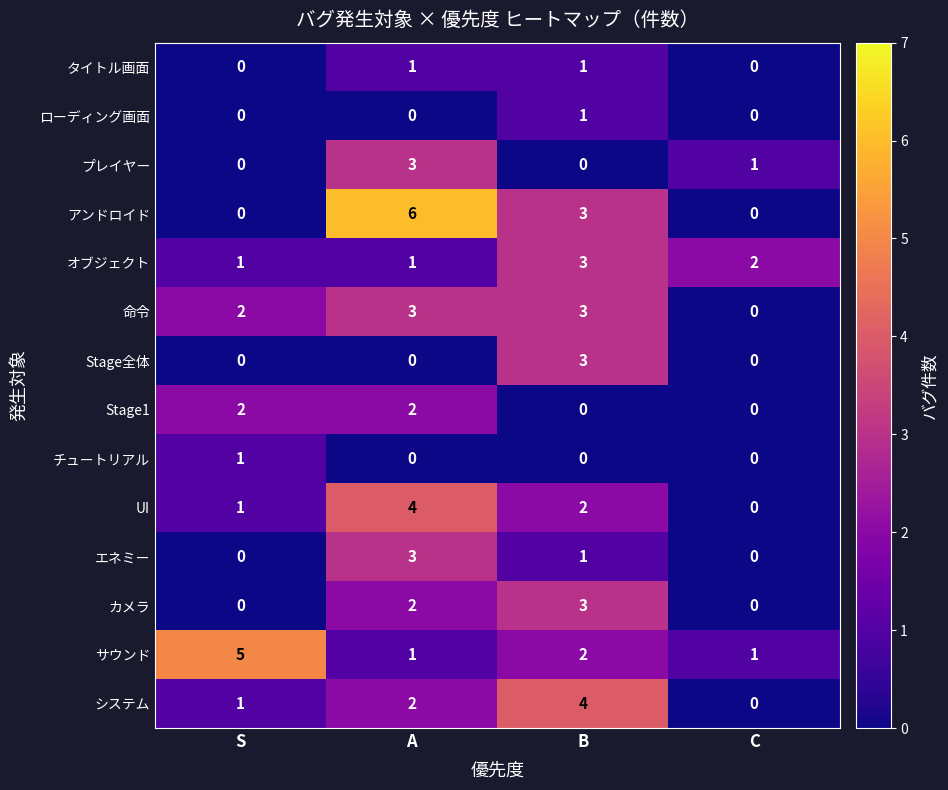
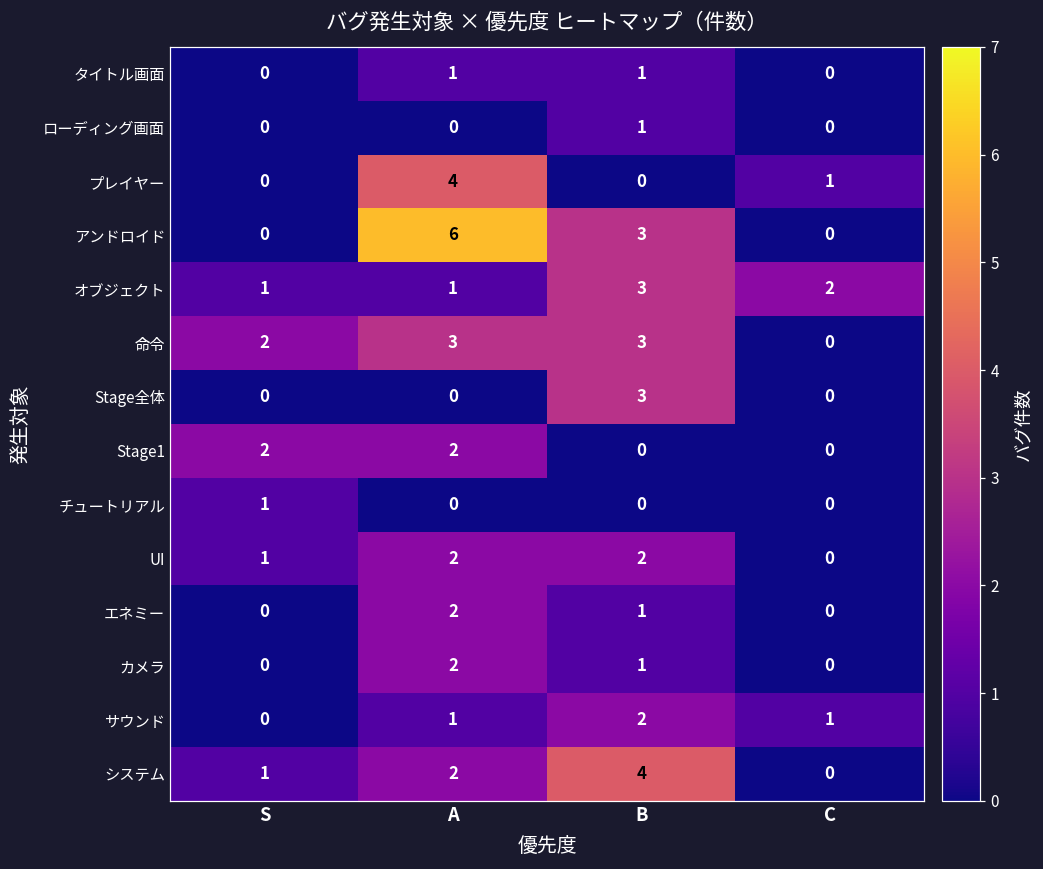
  {
    "タイトル画面": {
      "S": 0,
      "A": 1,
      "B": 1,
      "C": 0
    },
    "ローディング画面": {
      "S": 0,
      "A": 0,
      "B": 1,
      "C": 0
    },
    "プレイヤー": {
      "S": 0,
-     "A": 3,
+     "A": 4,
      "B": 0,
      "C": 1
    },
    "アンドロイド": {
      "S": 0,
      "A": 6,
      "B": 3,
      "C": 0
    },
    "オブジェクト": {
      "S": 1,
      "A": 1,
      "B": 3,
      "C": 2
    },
    "命令": {
      "S": 2,
      "A": 3,
      "B": 3,
      "C": 0
    },
    "Stage全体": {
      "S": 0,
      "A": 0,
      "B": 3,
      "C": 0
    },
    "Stage1": {
      "S": 2,
      "A": 2,
      "B": 0,
      "C": 0
    },
    "チュートリアル": {
      "S": 1,
      "A": 0,
      "B": 0,
      "C": 0
    },
    "UI": {
      "S": 1,
-     "A": 4,
+     "A": 2,
      "B": 2,
      "C": 0
    },
    "エネミー": {
      "S": 0,
-     "A": 3,
+     "A": 2,
      "B": 1,
      "C": 0
    },
    "カメラ": {
      "S": 0,
      "A": 2,
-     "B": 3,
+     "B": 1,
      "C": 0
    },
    "サウンド": {
-     "S": 5,
+     "S": 0,
      "A": 1,
      "B": 2,
      "C": 1
    },
    "システム": {
      "S": 1,
      "A": 2,
      "B": 4,
      "C": 0
    }
  }
